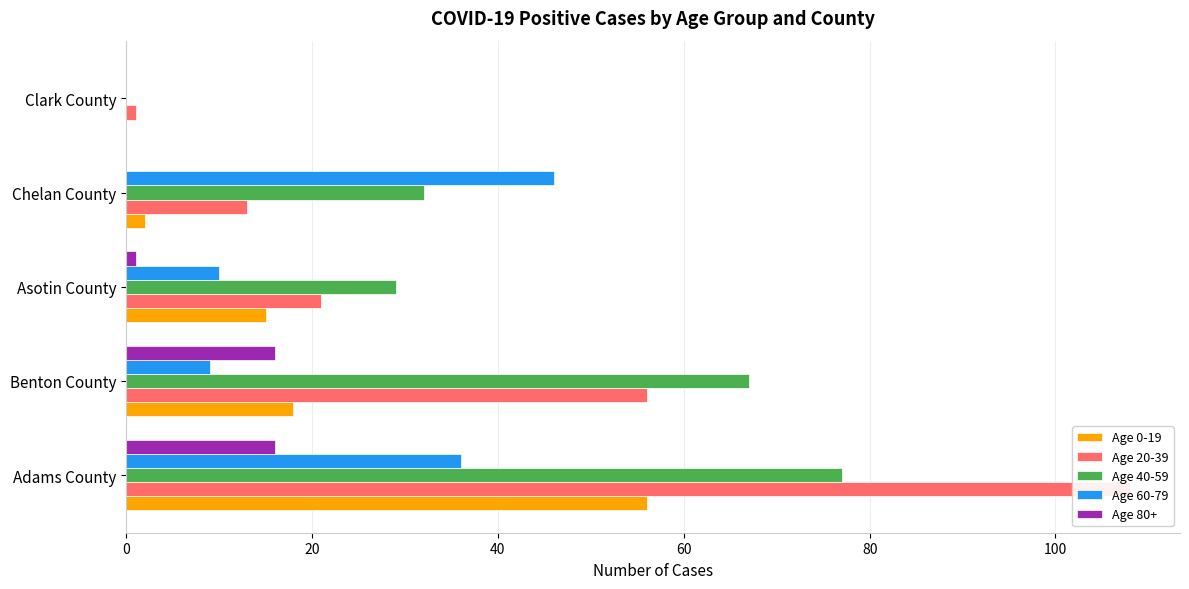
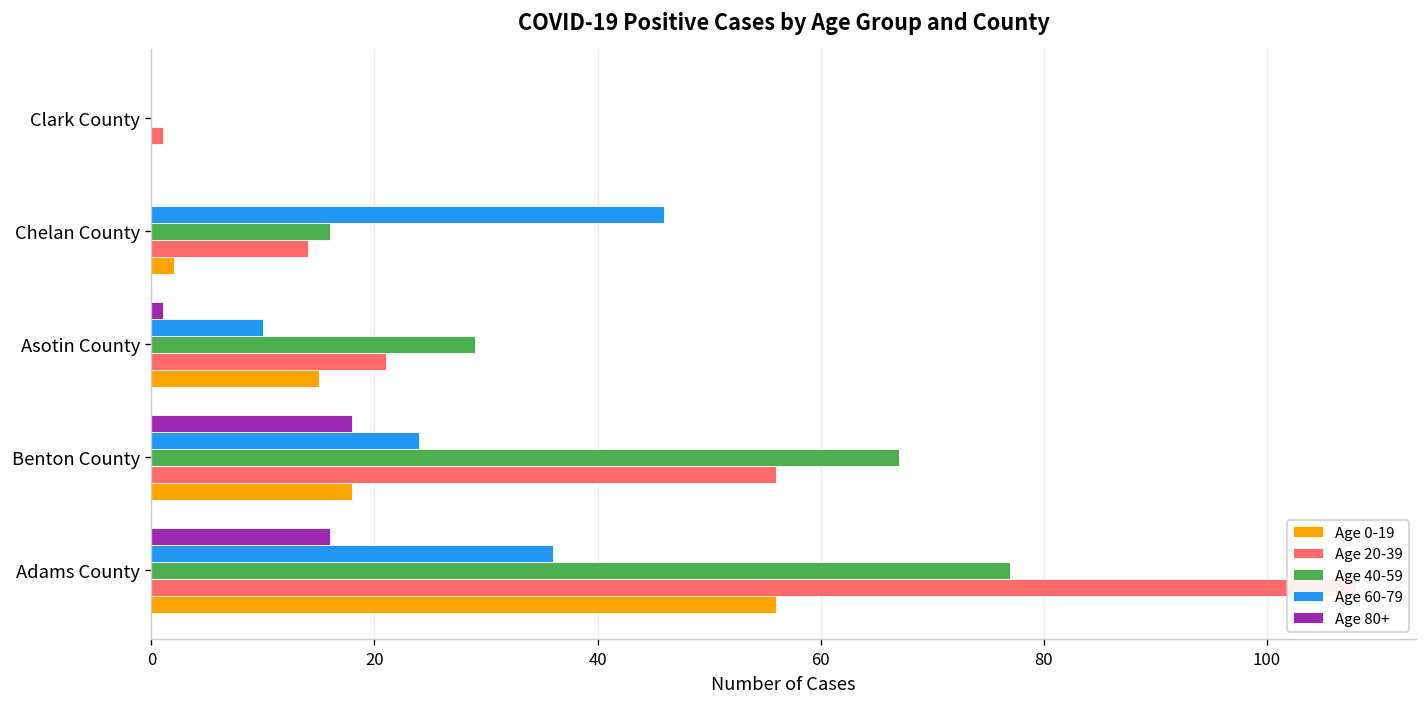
  {
    "Age 0-19": {
      "Clark County": 0,
      "Chelan County": 2,
      "Asotin County": 15,
      "Benton County": 18,
      "Adams County": 56
    },
    "Age 20-39": {
      "Clark County": 1,
-     "Chelan County": 13,
+     "Chelan County": 14,
      "Asotin County": 21,
      "Benton County": 56
    },
    "Age 40-59": {
      "Clark County": 0,
-     "Chelan County": 32,
+     "Chelan County": 16,
      "Asotin County": 29,
      "Benton County": 67,
      "Adams County": 77
    },
    "Age 60-79": {
      "Clark County": 0,
      "Chelan County": 46,
      "Asotin County": 10,
-     "Benton County": 9,
+     "Benton County": 24,
      "Adams County": 36
    },
    "Age 80+": {
      "Clark County": 0,
      "Chelan County": 0,
      "Asotin County": 1,
-     "Benton County": 16,
+     "Benton County": 18,
      "Adams County": 16
    }
  }
